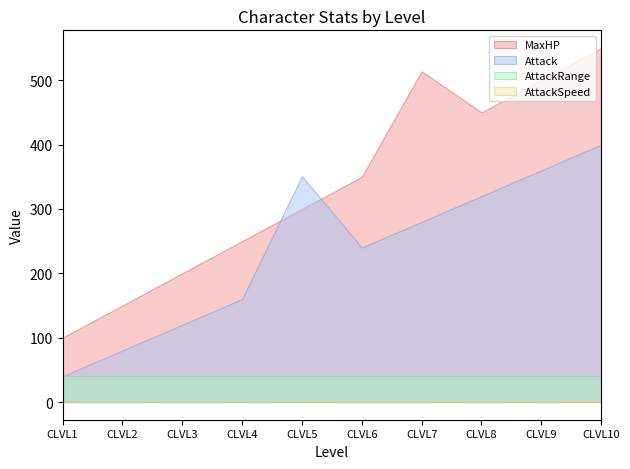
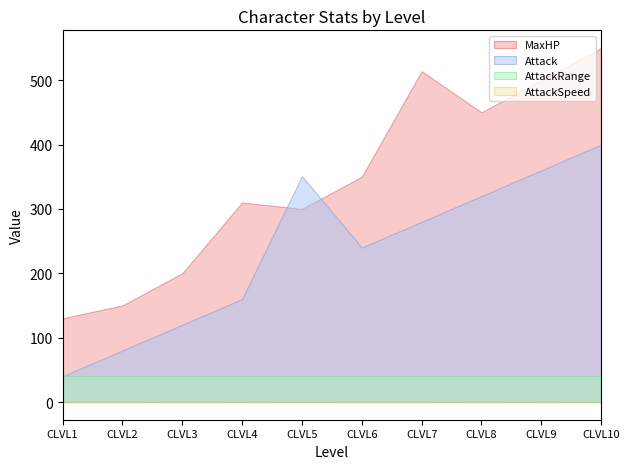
  {
    "MaxHP": {
-     "CLVL1": 100,
+     "CLVL1": 130,
      "CLVL2": 150,
      "CLVL3": 200,
-     "CLVL4": 250,
+     "CLVL4": 310,
      "CLVL5": 300,
      "CLVL6": 350,
      "CLVL7": 510,
      "CLVL8": 450,
      "CLVL10": 550
    }
  }
